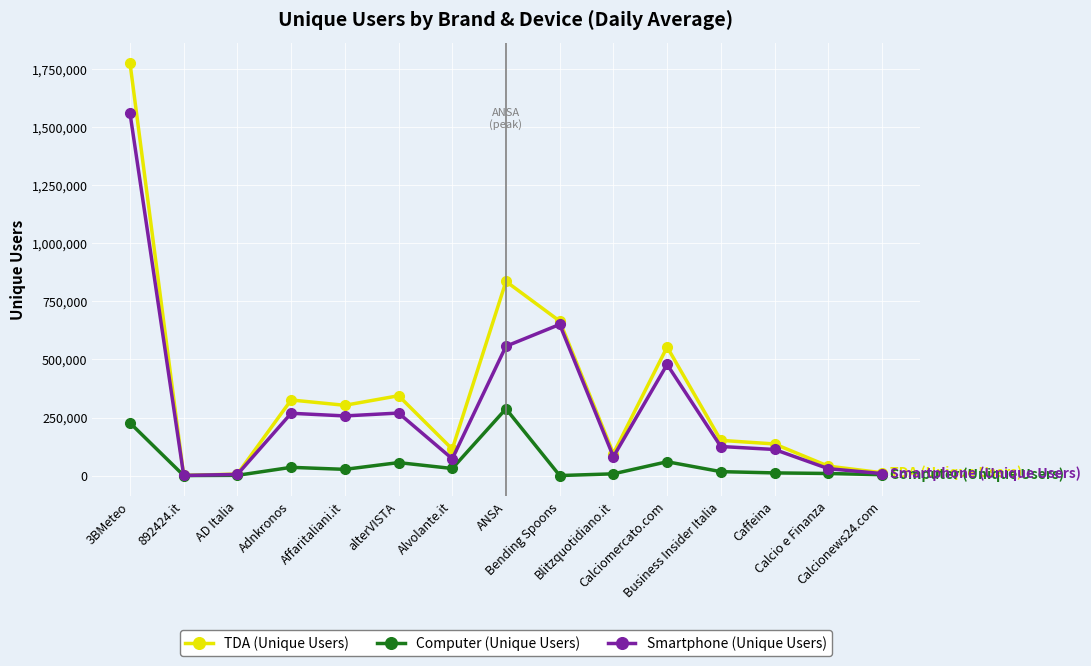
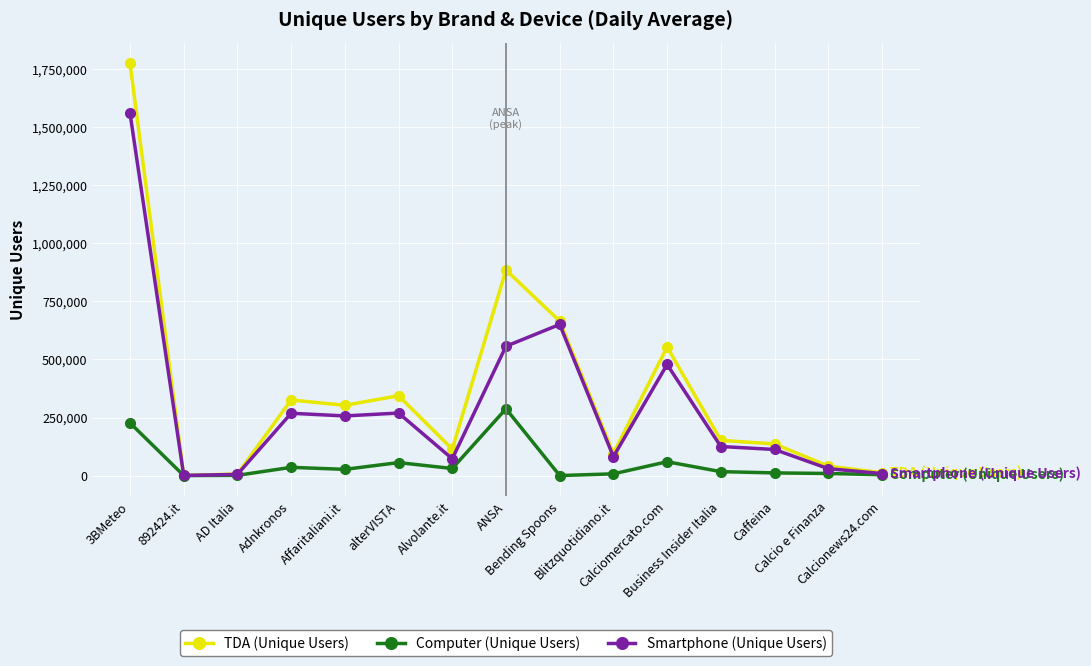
  {
    "TDA (Unique Users)": {
      "3BMeteo": "1,780,000",
      "Adnkronos": "330,000",
      "Affaritaliani.it": "300,000",
      "alterVISTA": "340,000",
      "Alvolante.it": "110,000",
-     "ANSA": "840,000",
+     "ANSA": "890,000",
      "Bending Spoons": "670,000",
      "Blitzquotidiano.it": "90,000",
      "Calciomercato.com": "550,000",
      "Business Insider Italia": "150,000",
      "Caffeina": "140,000"
    },
    "Computer (Unique Users)": {
      "3BMeteo": "230,000",
      "Adnkronos": "40,000",
      "Affaritaliani.it": "30,000",
      "alterVISTA": "60,000",
      "Alvolante.it": "30,000",
      "ANSA": "290,000",
      "Bending Spoons": "0",
      "Blitzquotidiano.it": "10,000",
      "Calciomercato.com": "60,000",
      "Business Insider Italia": "20,000",
      "Caffeina": "10,000",
      "Calcio e Finanza": "10,000"
    },
    "Smartphone (Unique Users)": {
      "3BMeteo": "1,560,000",
      "Adnkronos": "270,000",
      "Affaritaliani.it": "260,000",
      "alterVISTA": "270,000",
      "Alvolante.it": "70,000",
      "ANSA": "560,000",
      "Bending Spoons": "650,000",
      "Blitzquotidiano.it": "80,000",
      "Calciomercato.com": "480,000",
      "Business Insider Italia": "130,000",
      "Caffeina": "110,000"
    }
  }
